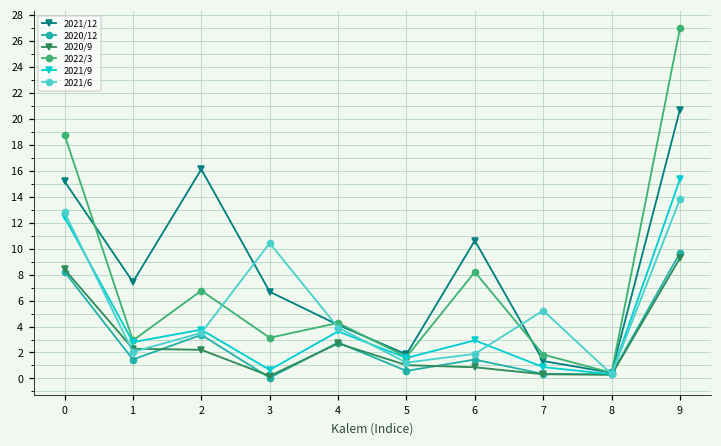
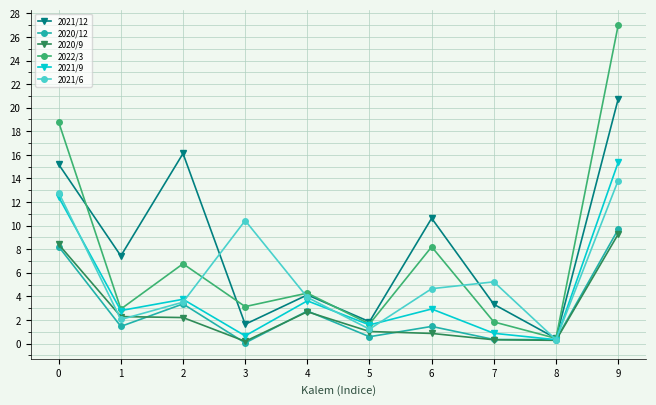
  {
    "2021/12": {
      "0": 15.2,
      "1": 7.4,
      "2": 16.1,
-     "3": 6.7,
+     "3": 1.6,
      "6": 10.6,
-     "7": 1.3,
+     "7": 3.3,
      "9": 20.7
    },
    "2021/6": {
      "0": 12.8,
      "1": 2.0,
      "3": 10.4,
-     "6": 1.9,
+     "6": 4.7,
      "7": 5.2,
      "9": 13.8
    }
  }
